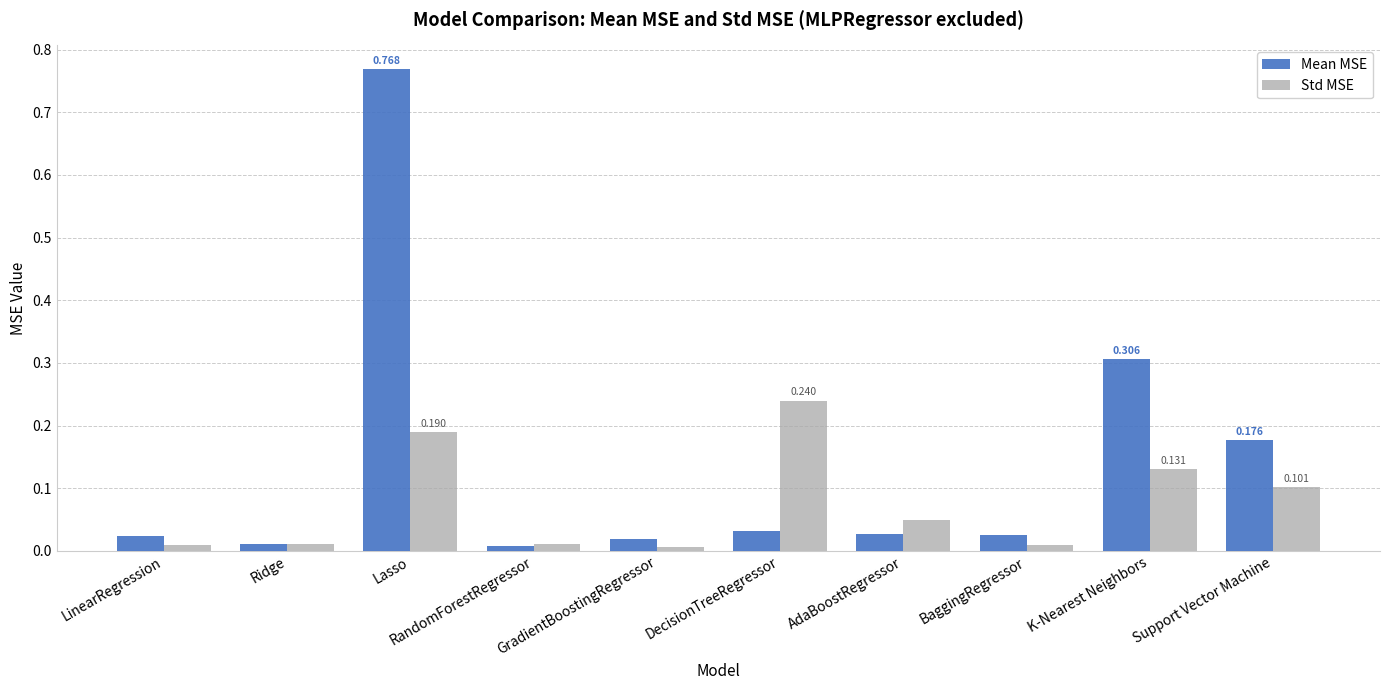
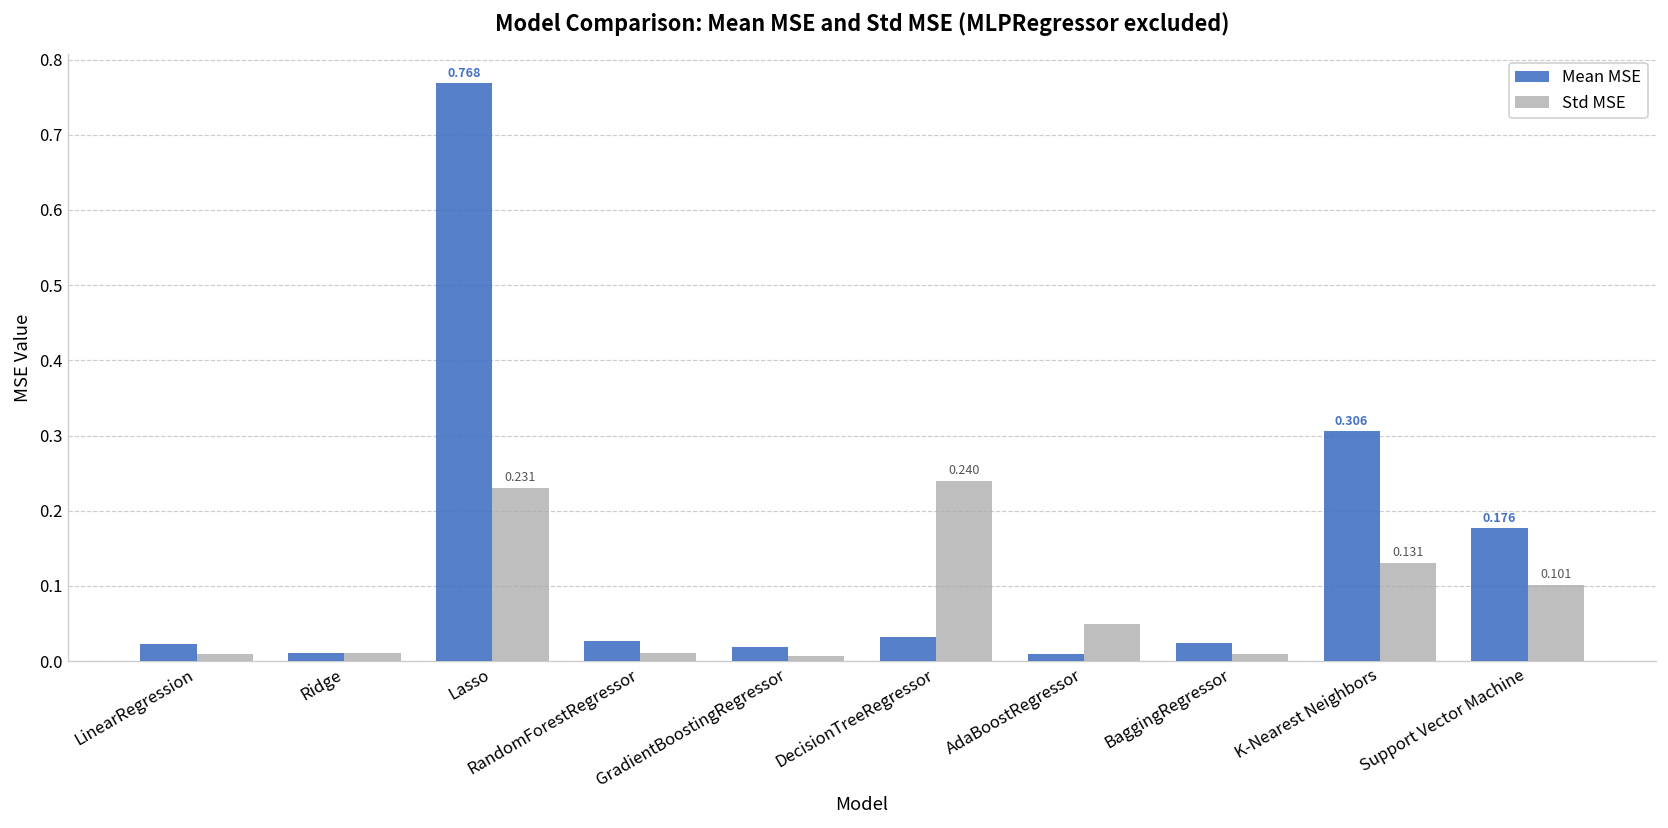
  {
    "Mean MSE": {
      "LinearRegression": 0.02,
      "Ridge": 0.01,
-     "RandomForestRegressor": 0.01,
+     "RandomForestRegressor": 0.03,
      "GradientBoostingRegressor": 0.02,
      "DecisionTreeRegressor": 0.03,
-     "AdaBoostRegressor": 0.03,
+     "AdaBoostRegressor": 0.01,
      "BaggingRegressor": 0.02
    },
    "Std MSE": {
-     "Lasso": 0.190,
+     "Lasso": 0.231,
      "DecisionTreeRegressor": 0.240,
      "K-Nearest Neighbors": 0.131,
      "Support Vector Machine": 0.101
    }
  }
